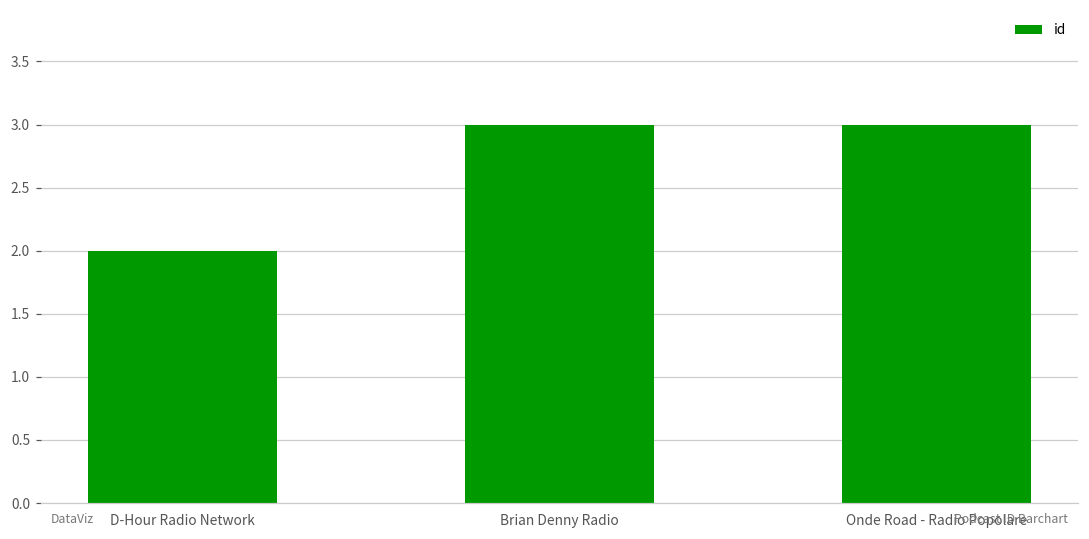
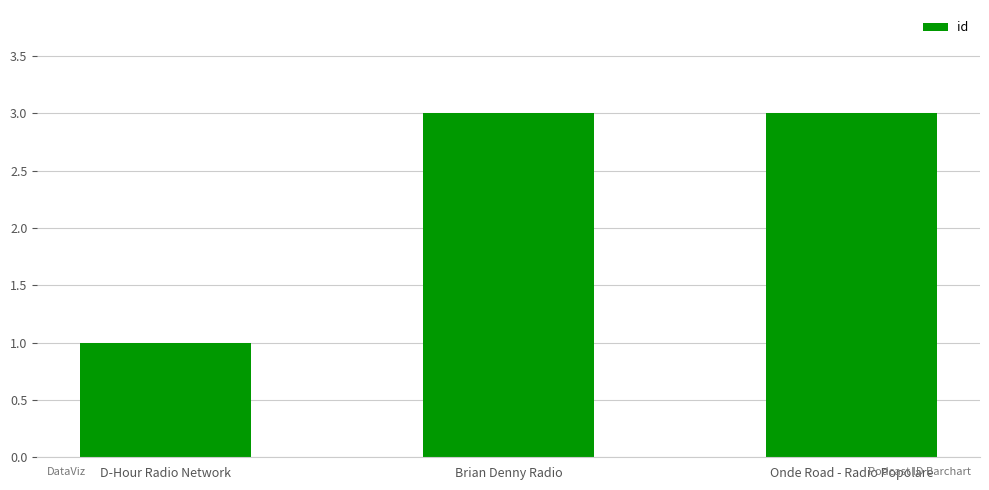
  {
-   "D-Hour Radio Network": 2,
+   "D-Hour Radio Network": 1,
    "Brian Denny Radio": 3,
    "Onde Road - Radio Popolare": 3
  }
